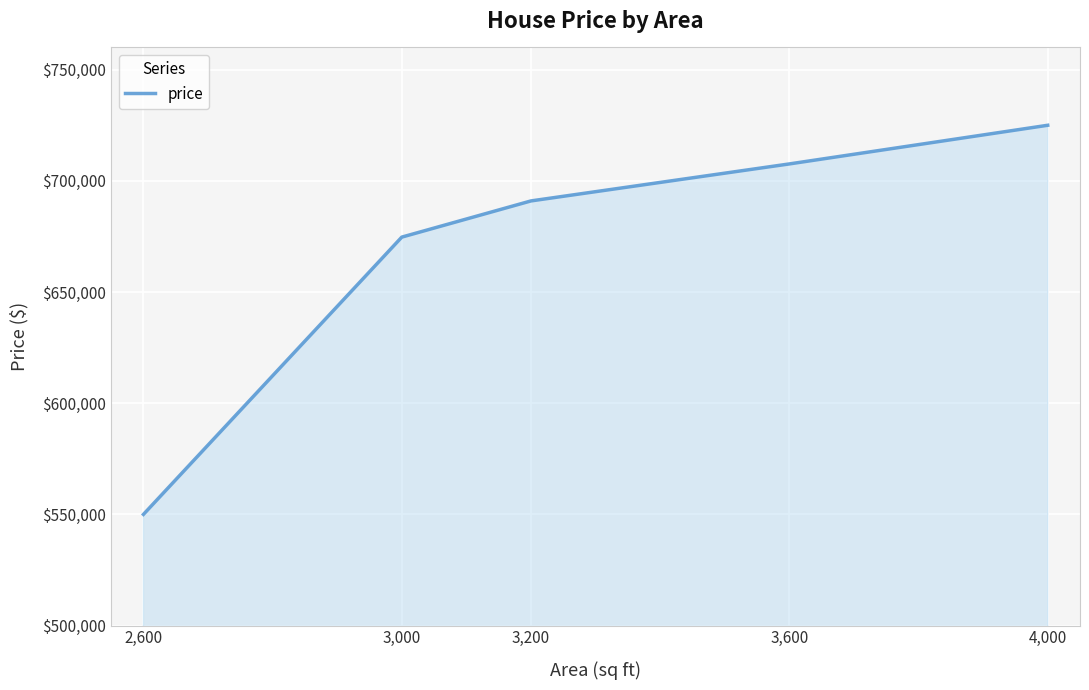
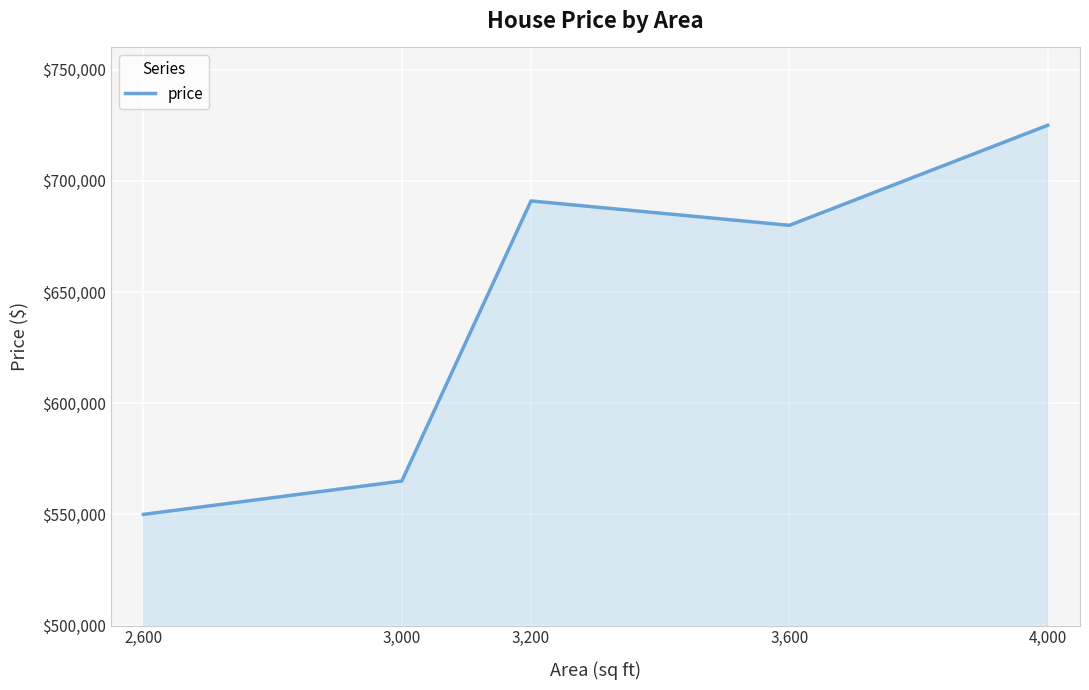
  {
    "2,600": "$550,000",
-   "3,000": "$675,000",
+   "3,000": "$565,000",
    "3,200": "$691,000",
-   "3,600": "$708,000",
+   "3,600": "$680,000",
    "4,000": "$725,000"
  }
